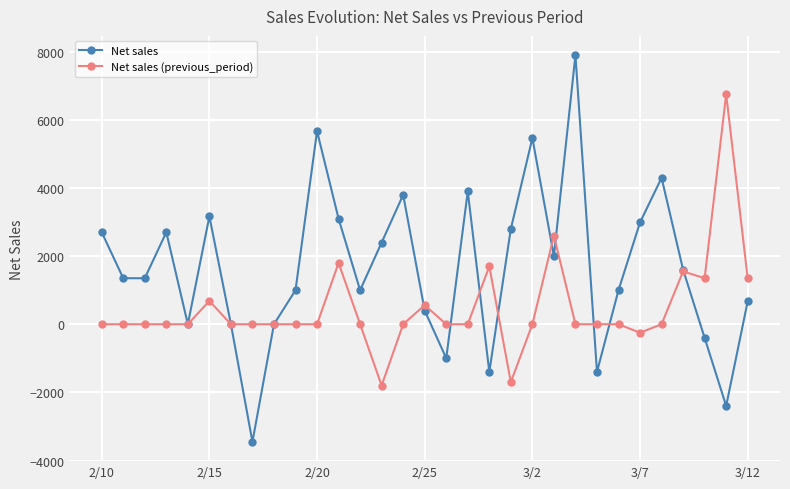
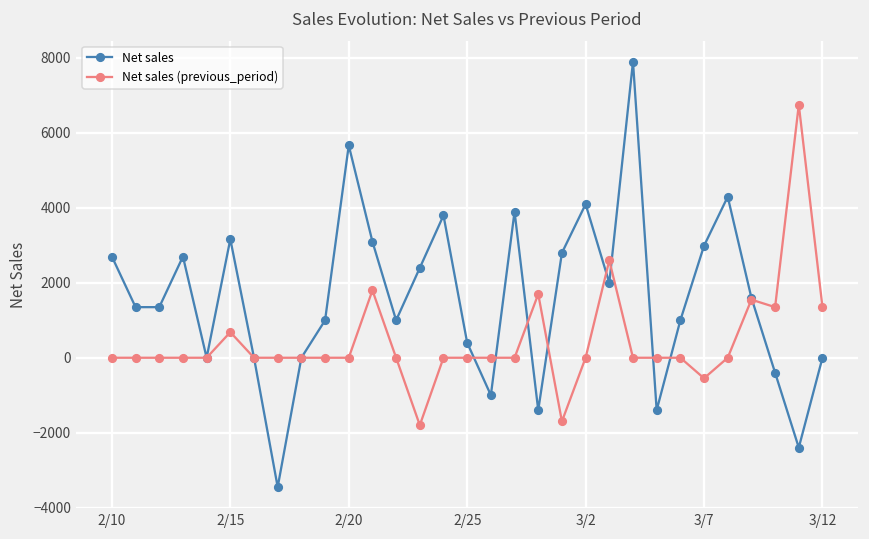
  {
    "Net sales": {
      "2/10": 2700,
      "2/15": 3200,
      "2/20": 5700,
      "2/25": 400,
-     "3/2": 5500,
+     "3/2": 4100,
      "3/7": 3000,
-     "3/12": 700
+     "3/12": 0
    },
    "Net sales (previous_period)": {
      "2/10": 0,
      "2/15": 700,
      "2/20": 0,
-     "2/25": 600,
+     "2/25": 0,
      "3/2": 0,
-     "3/7": -300,
+     "3/7": -500,
      "3/12": 1400
    }
  }
